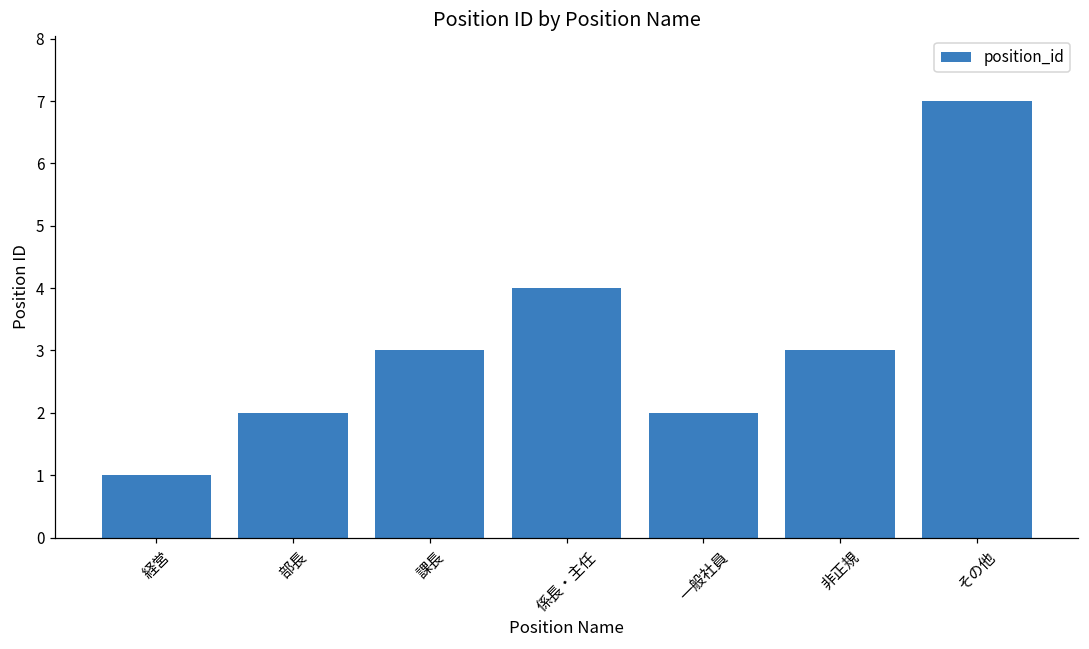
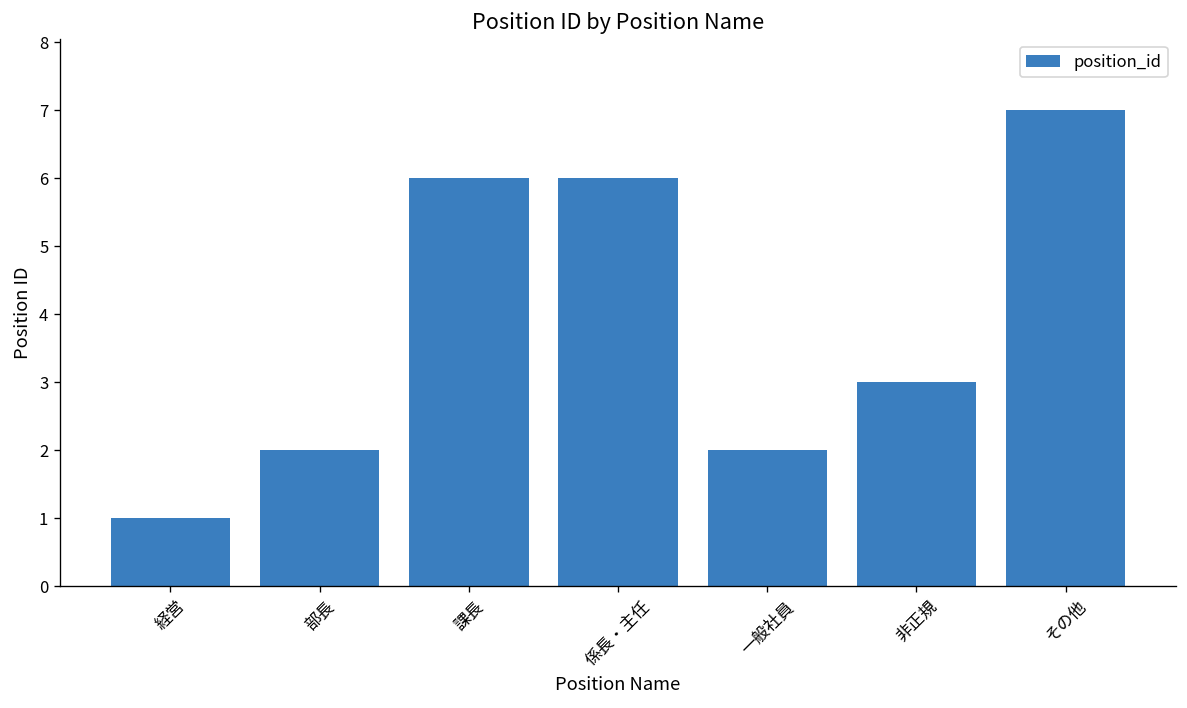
  {
    "経営": 1,
    "部長": 2,
-   "課長": 3,
-   "係長・主任": 4,
+   "課長": 6,
+   "係長・主任": 6,
    "一般社員": 2,
    "非正規": 3,
    "その他": 7
  }
